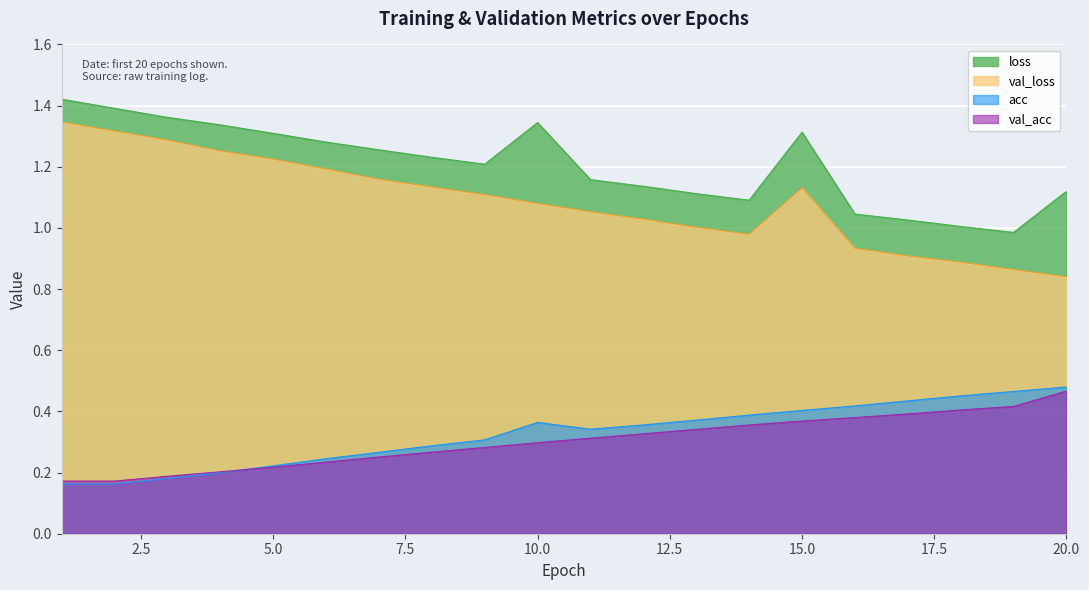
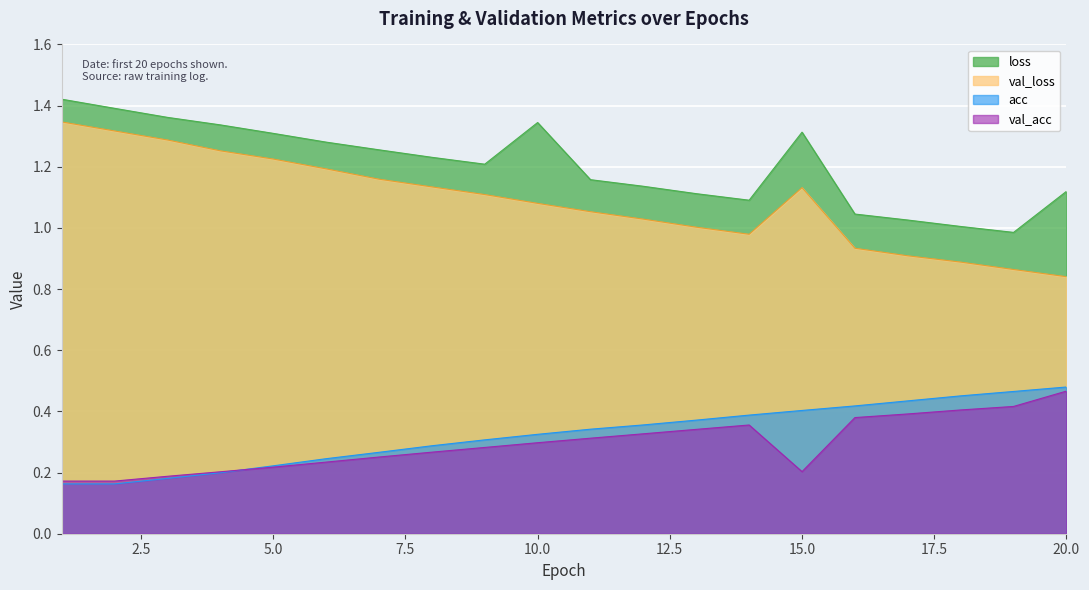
  {
    "loss": {
      "5.0": 1.31,
      "10.0": 1.34,
      "15.0": 1.31,
      "20.0": 1.12
    },
    "val_loss": {
      "5.0": 1.23,
      "10.0": 1.08,
      "15.0": 1.13,
      "20.0": 0.84
    },
    "acc": {
-     "10.0": 0.36,
+     "10.0": 0.33,
      "15.0": 0.40,
      "20.0": 0.48
    },
    "val_acc": {
      "10.0": 0.30,
-     "15.0": 0.37,
+     "15.0": 0.20,
      "20.0": 0.47
    }
  }
